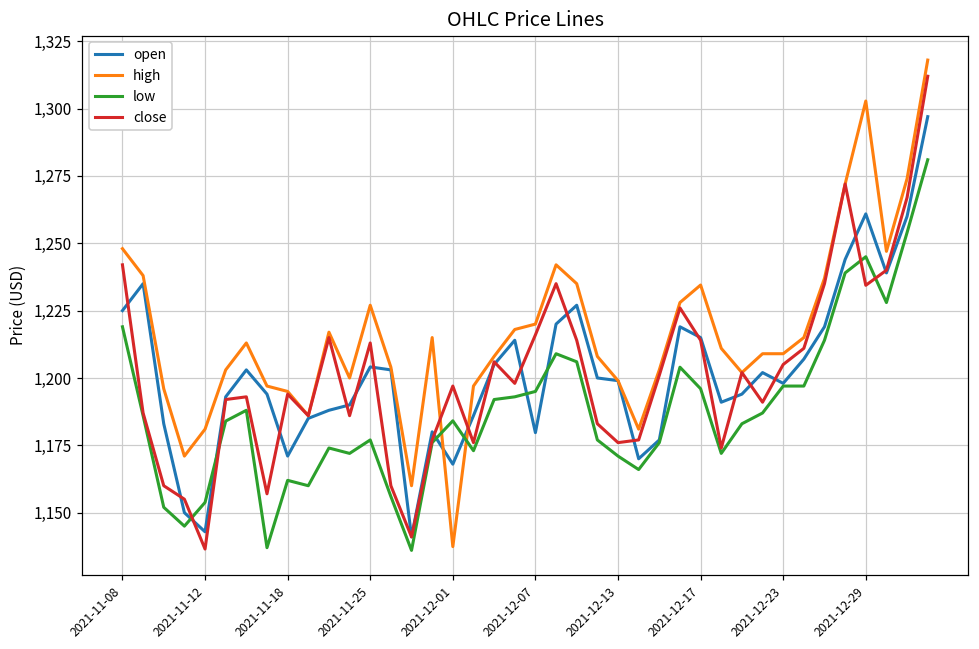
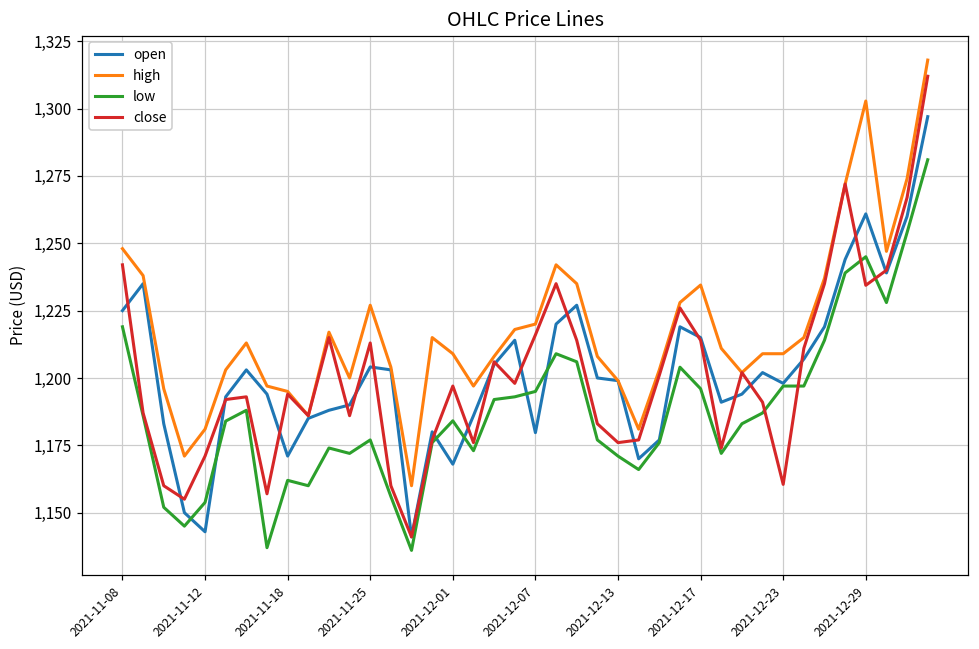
  {
    "open": {
      "2021-11-08": "1,225",
      "2021-11-12": "1,143",
      "2021-11-18": "1,171",
      "2021-11-25": "1,204",
      "2021-12-01": "1,168",
      "2021-12-07": "1,180",
      "2021-12-29": "1,261"
    },
    "high": {
      "2021-11-08": "1,248",
      "2021-11-12": "1,181",
      "2021-11-25": "1,227",
-     "2021-12-01": "1,137",
+     "2021-12-01": "1,209",
      "2021-12-07": "1,220",
      "2021-12-17": "1,235",
      "2021-12-23": "1,209",
      "2021-12-29": "1,303"
    },
    "low": {
      "2021-11-08": "1,219",
      "2021-11-12": "1,154",
      "2021-11-18": "1,162",
      "2021-11-25": "1,177",
      "2021-12-01": "1,184",
      "2021-12-07": "1,195",
      "2021-12-13": "1,171",
      "2021-12-17": "1,196",
      "2021-12-29": "1,245"
    },
    "close": {
      "2021-11-08": "1,242",
-     "2021-11-12": "1,137",
+     "2021-11-12": "1,171",
      "2021-11-25": "1,213",
      "2021-12-01": "1,197",
      "2021-12-07": "1,216",
      "2021-12-13": "1,176",
-     "2021-12-23": "1,205",
+     "2021-12-23": "1,161",
      "2021-12-29": "1,234"
    }
  }
